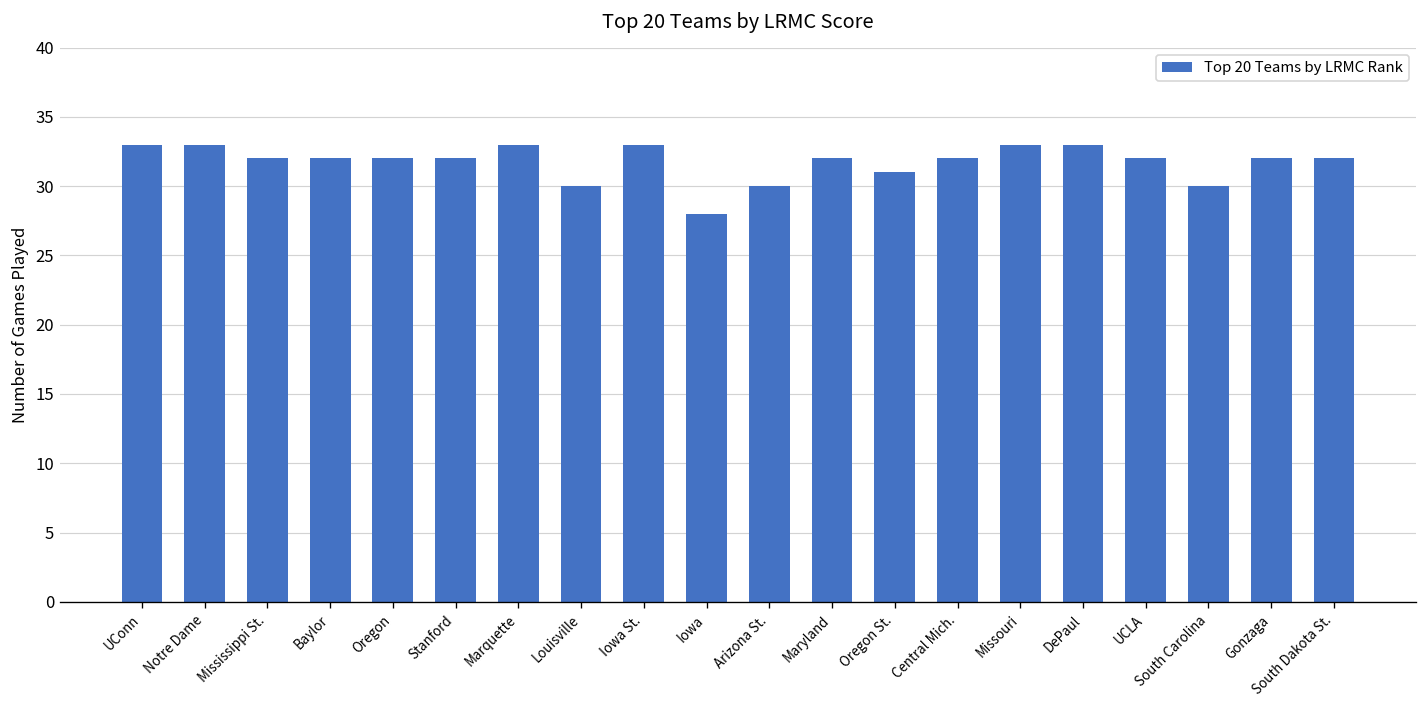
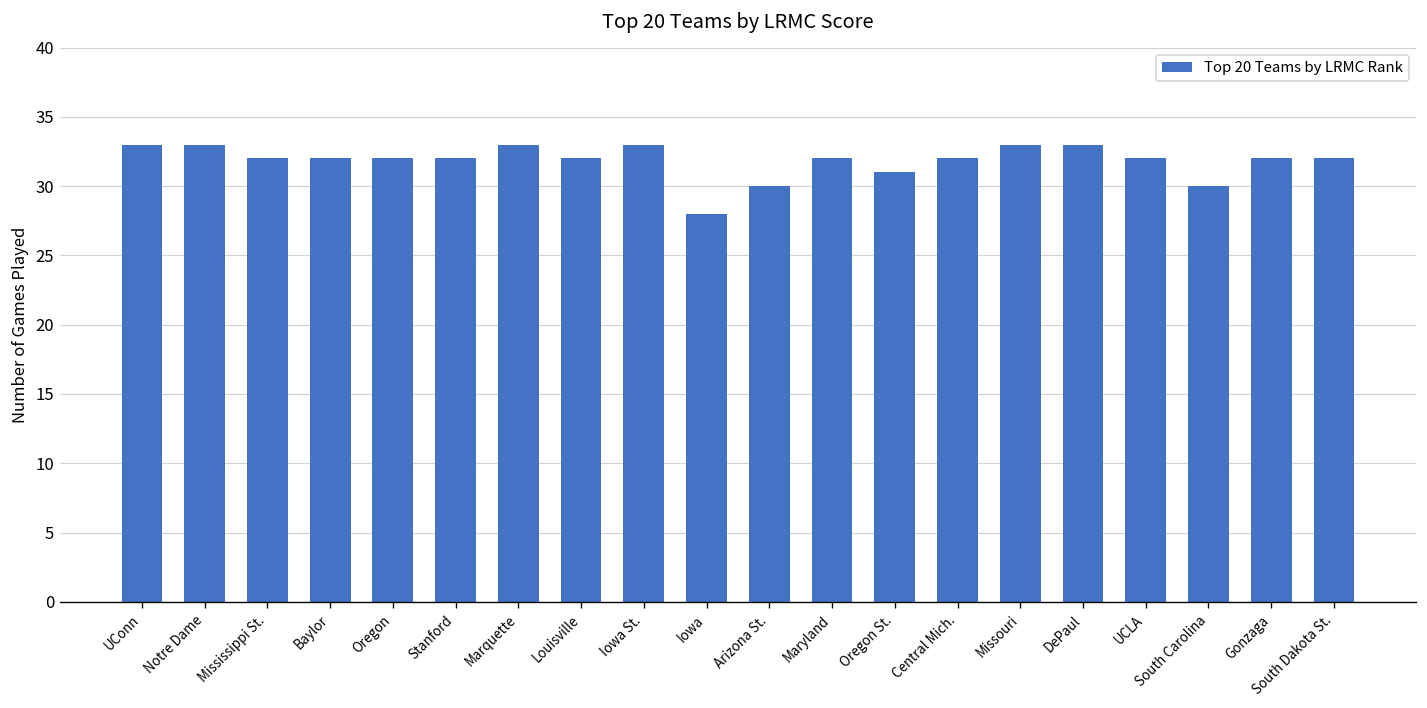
  {
    "UConn": 33,
    "Notre Dame": 33,
    "Mississippi St.": 32,
    "Baylor": 32,
    "Oregon": 32,
    "Stanford": 32,
    "Marquette": 33,
-   "Louisville": 30,
+   "Louisville": 32,
    "Iowa St.": 33,
    "Iowa": 28,
    "Arizona St.": 30,
    "Maryland": 32,
    "Oregon St.": 31,
    "Central Mich.": 32,
    "Missouri": 33,
    "DePaul": 33,
    "UCLA": 32,
    "South Carolina": 30,
    "Gonzaga": 32,
    "South Dakota St.": 32
  }
